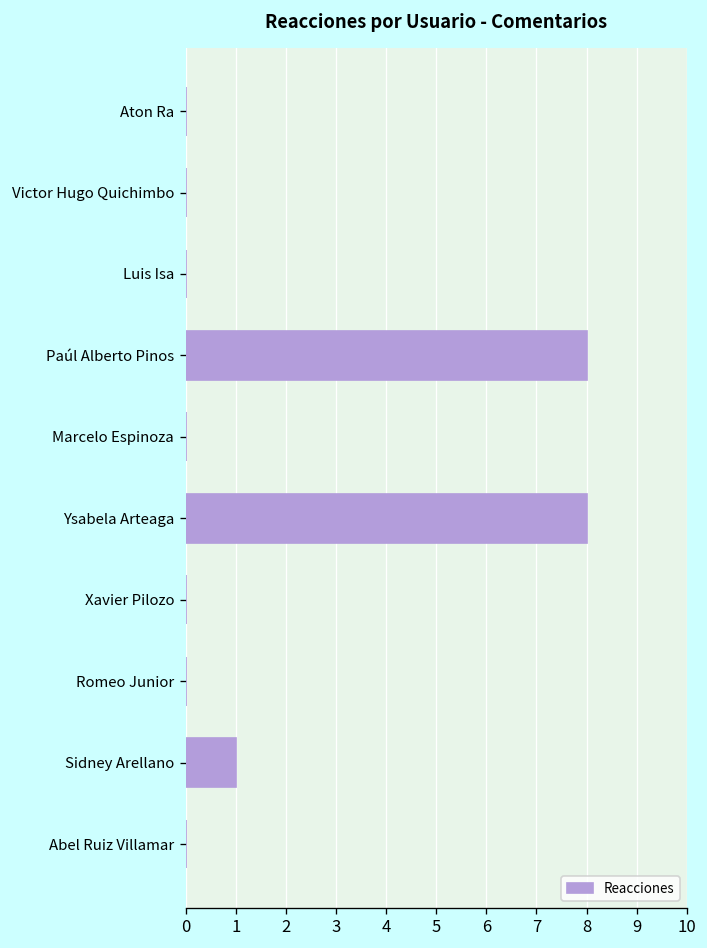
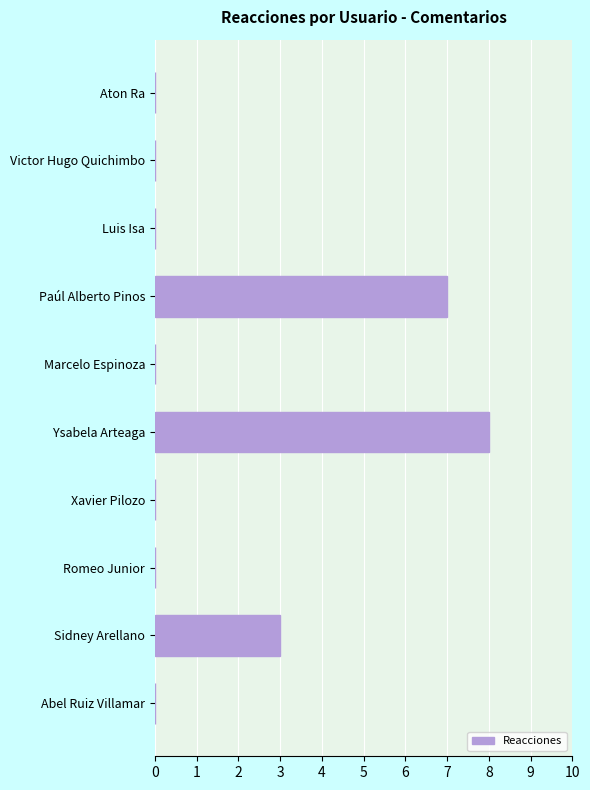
  {
    "Aton Ra": 0,
    "Victor Hugo Quichimbo": 0,
    "Luis Isa": 0,
-   "Paúl Alberto Pinos": 8,
+   "Paúl Alberto Pinos": 7,
    "Marcelo Espinoza": 0,
    "Ysabela Arteaga": 8,
    "Xavier Pilozo": 0,
    "Romeo Junior": 0,
-   "Sidney Arellano": 1,
+   "Sidney Arellano": 3,
    "Abel Ruiz Villamar": 0
  }
